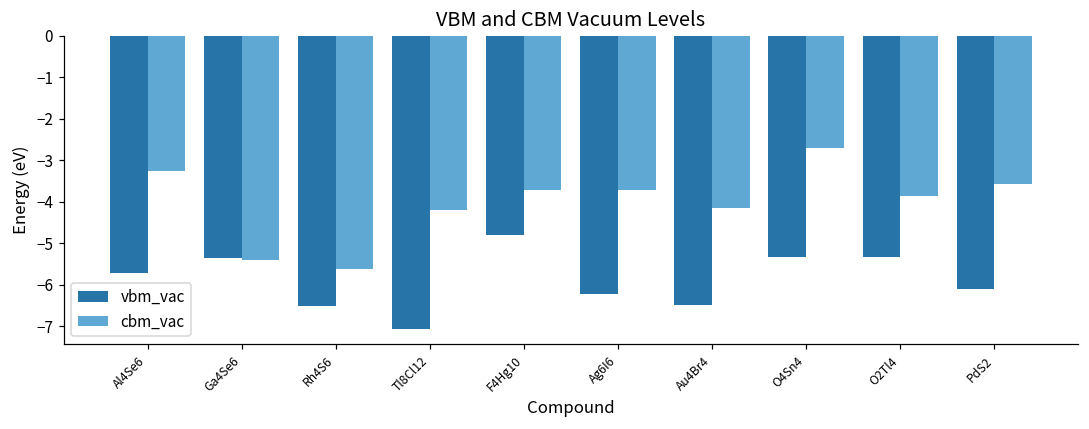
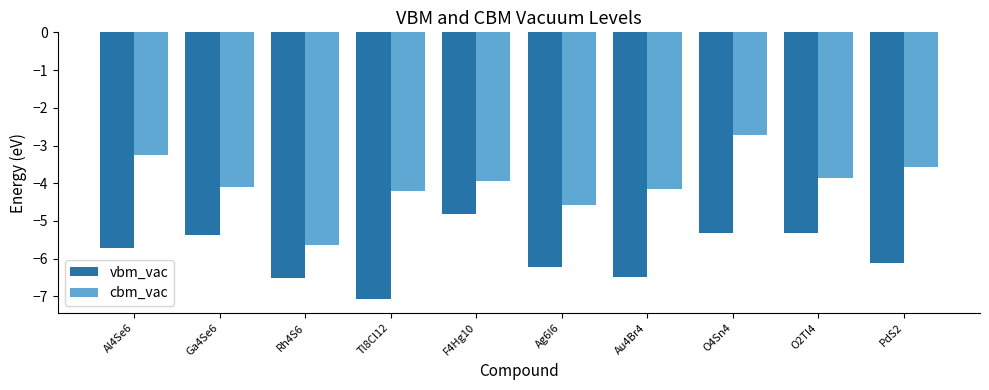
  {
    "vbm_vac": {
      "Al4Se6": -5.7,
      "Ga4Se6": -5.4,
      "Rh4S6": -6.5,
      "Tl8Cl12": -7.1,
      "F4Hg10": -4.8,
      "Ag6I6": -6.2,
      "Au4Br4": -6.5,
      "O4Sn4": -5.3,
      "O2Tl4": -5.3,
      "PdS2": -6.1
    },
    "cbm_vac": {
      "Al4Se6": -3.3,
-     "Ga4Se6": -5.4,
+     "Ga4Se6": -4.1,
      "Rh4S6": -5.6,
      "Tl8Cl12": -4.2,
-     "F4Hg10": -3.7,
-     "Ag6I6": -3.7,
+     "F4Hg10": -3.9,
+     "Ag6I6": -4.6,
      "Au4Br4": -4.2,
      "O4Sn4": -2.7,
      "O2Tl4": -3.9,
      "PdS2": -3.6
    }
  }
